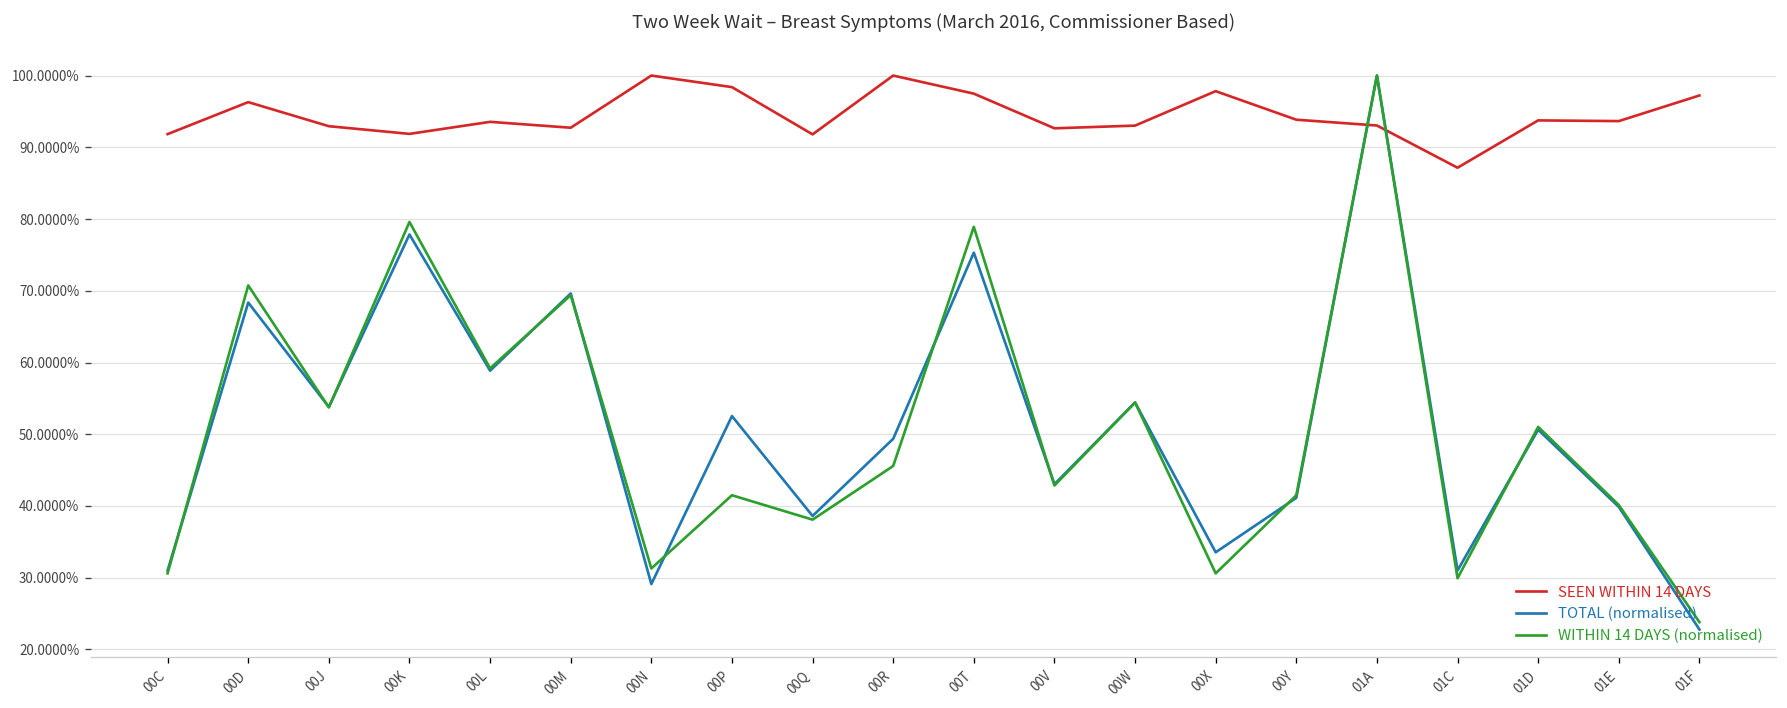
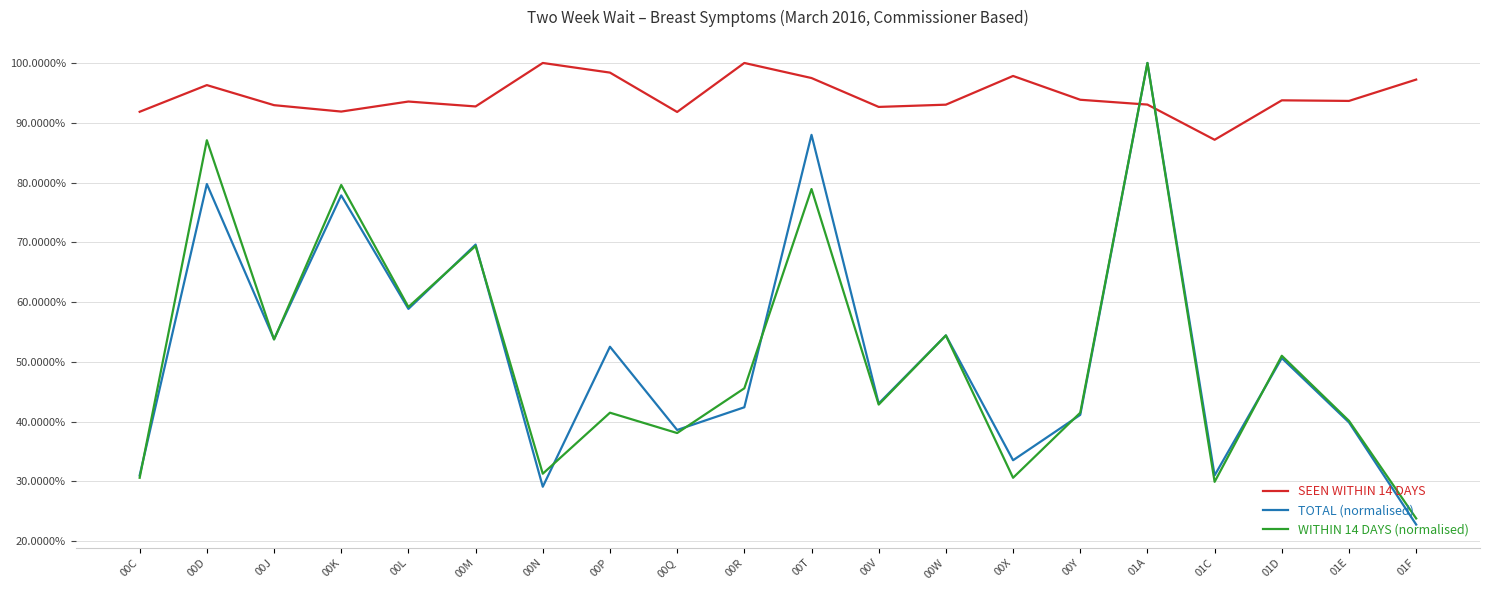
  {
    "SEEN WITHIN 14 DAYS": {
      "00C": "92%",
      "00D": "96%",
      "00J": "93%",
      "00K": "92%",
      "00L": "94%",
      "00M": "93%",
      "00N": "100%",
      "00P": "98%",
      "00Q": "92%",
      "00R": "100%",
      "00T": "97%",
      "00V": "93%",
      "00W": "93%",
      "00X": "98%",
      "00Y": "94%",
      "01A": "93%",
      "01C": "87%",
      "01D": "94%",
      "01E": "94%",
      "01F": "97%"
    },
    "TOTAL (normalised)": {
-     "00D": "68%",
+     "00D": "80%",
      "00K": "78%",
      "00N": "29%",
      "00P": "53%",
      "00Q": "39%",
-     "00R": "49%",
-     "00T": "75%",
+     "00R": "42%",
+     "00T": "88%",
      "00X": "34%",
      "01C": "31%",
      "01F": "23%"
    },
    "WITHIN 14 DAYS (normalised)": {
-     "00D": "71%",
+     "00D": "87%",
      "00K": "80%",
      "00N": "31%",
      "00P": "41%",
      "00Q": "38%",
      "00R": "46%",
      "00T": "79%",
      "00X": "31%",
      "01C": "30%",
      "01F": "24%"
    }
  }
